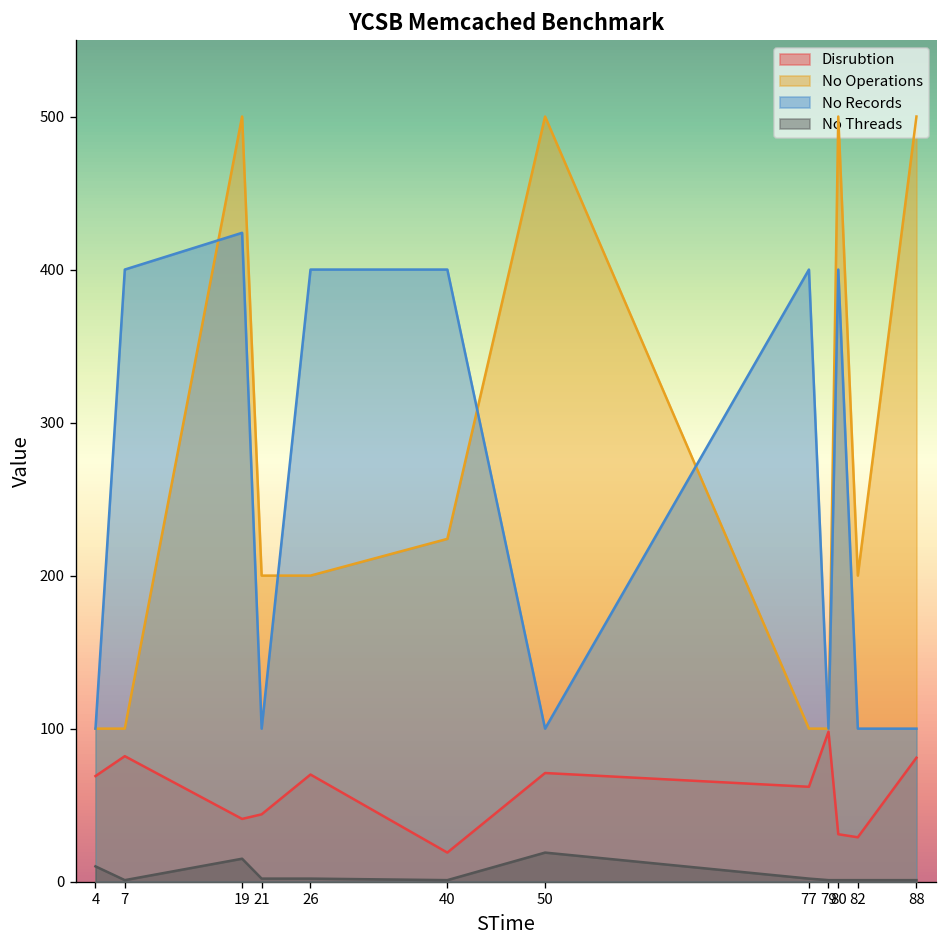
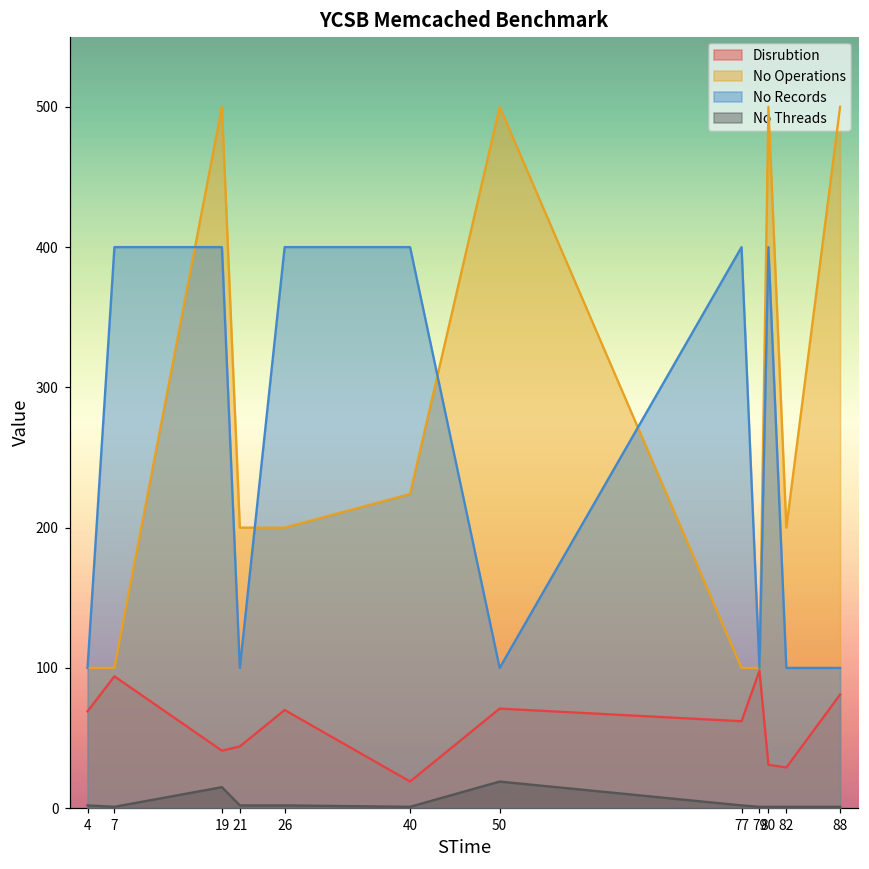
  {
    "Disrubtion": {
      "4": 69,
-     "7": 82,
+     "7": 94,
      "19": 41,
      "21": 44,
      "26": 70,
      "40": 19,
      "50": 71,
      "77": 62,
      "82": 29,
      "88": 81
    },
    "No Operations": {
      "7": 100,
      "19": 500,
      "21": 200,
      "26": 200,
      "40": 224,
      "50": 500,
      "77": 100,
      "82": 200
    },
    "No Records": {
      "7": 400,
-     "19": 424,
+     "19": 400,
      "21": 100,
      "26": 400,
      "40": 400,
      "50": 100,
      "77": 400,
      "82": 100,
      "88": 100
    },
    "No Threads": {
-     "4": 10,
+     "4": 2,
      "7": 1,
      "19": 15,
      "21": 2,
      "26": 2,
      "40": 1,
      "50": 19,
      "77": 2,
      "82": 1,
      "88": 1
    }
  }
